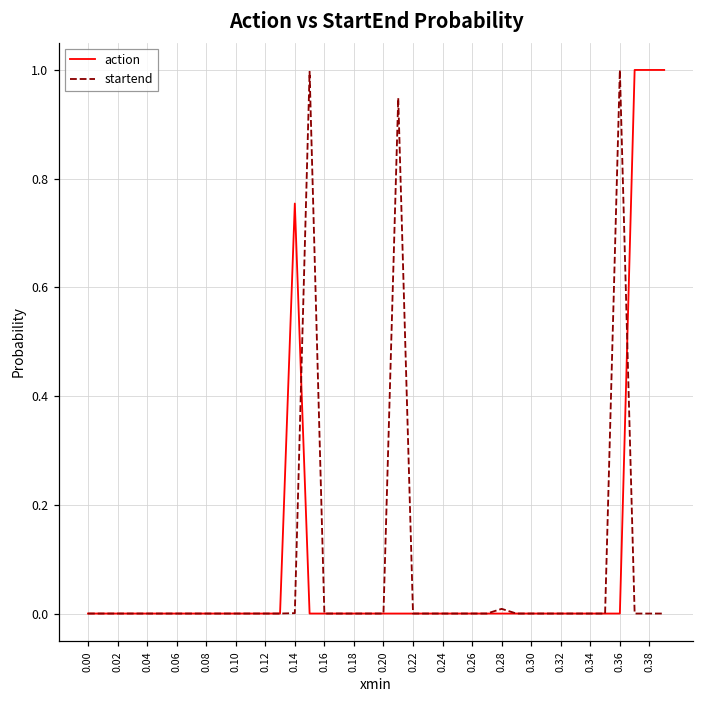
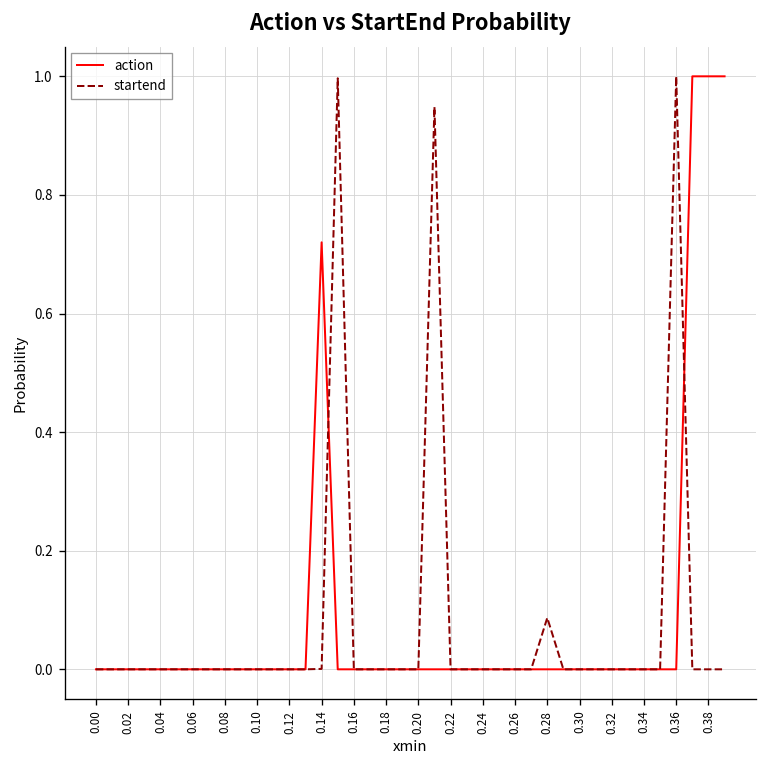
  {
    "action": {
-     "0.14": 0.75,
+     "0.14": 0.72,
      "0.28": 0.00,
      "0.36": 0.00,
      "0.38": 1.00
    },
    "startend": {
      "0.14": 0.00,
-     "0.28": 0.01,
+     "0.28": 0.09,
      "0.36": 1.00,
      "0.38": 0.00
    }
  }
